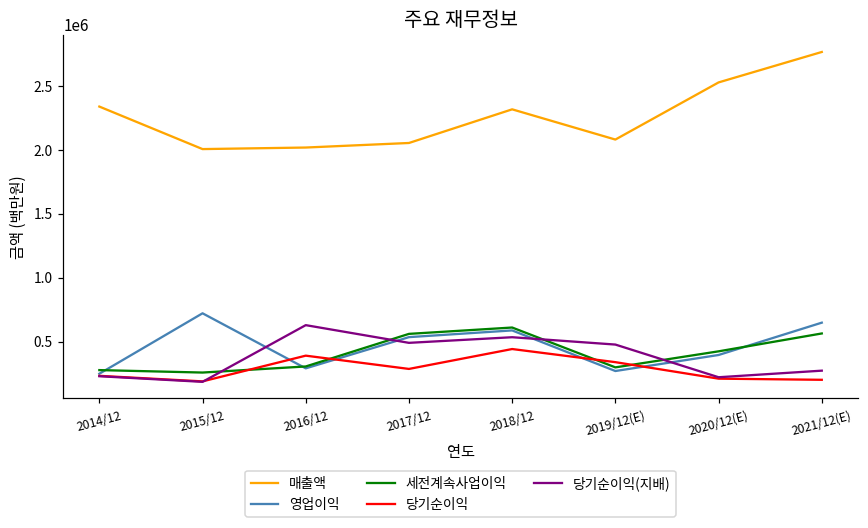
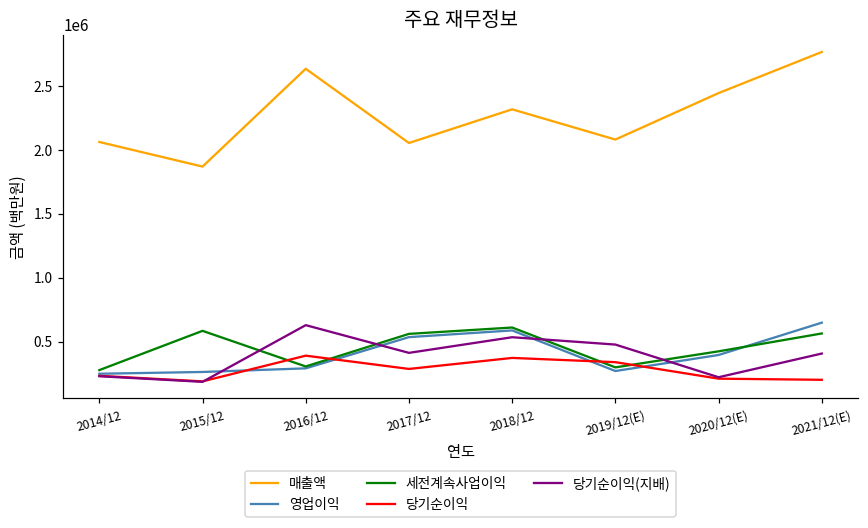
  {
    "매출액": {
-     "2014/12": 2340000,
-     "2015/12": 2010000,
-     "2016/12": 2020000,
+     "2014/12": 2060000,
+     "2015/12": 1870000,
+     "2016/12": 2630000,
      "2017/12": 2050000,
      "2018/12": 2320000,
      "2019/12(E)": 2080000,
-     "2020/12(E)": 2530000,
+     "2020/12(E)": 2440000,
      "2021/12(E)": 2770000
    },
    "영업이익": {
-     "2015/12": 720000,
+     "2015/12": 260000,
      "2017/12": 540000,
      "2018/12": 590000,
      "2019/12(E)": 270000,
      "2020/12(E)": 400000,
      "2021/12(E)": 650000
    },
    "세전계속사업이익": {
      "2014/12": 280000,
-     "2015/12": 260000,
+     "2015/12": 590000,
      "2017/12": 560000,
      "2018/12": 610000,
      "2019/12(E)": 300000,
      "2020/12(E)": 430000,
      "2021/12(E)": 570000
    },
    "당기순이익": {
      "2016/12": 390000,
      "2017/12": 290000,
-     "2018/12": 440000,
+     "2018/12": 370000,
      "2019/12(E)": 340000,
      "2021/12(E)": 200000
    },
    "당기순이익(지배)": {
      "2016/12": 630000,
-     "2017/12": 490000,
+     "2017/12": 410000,
      "2018/12": 540000,
      "2019/12(E)": 480000,
-     "2021/12(E)": 270000
+     "2021/12(E)": 410000
    }
  }
